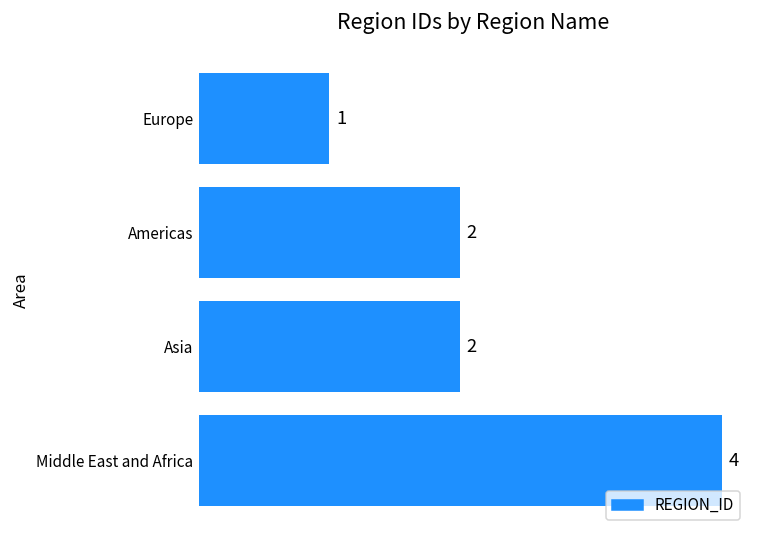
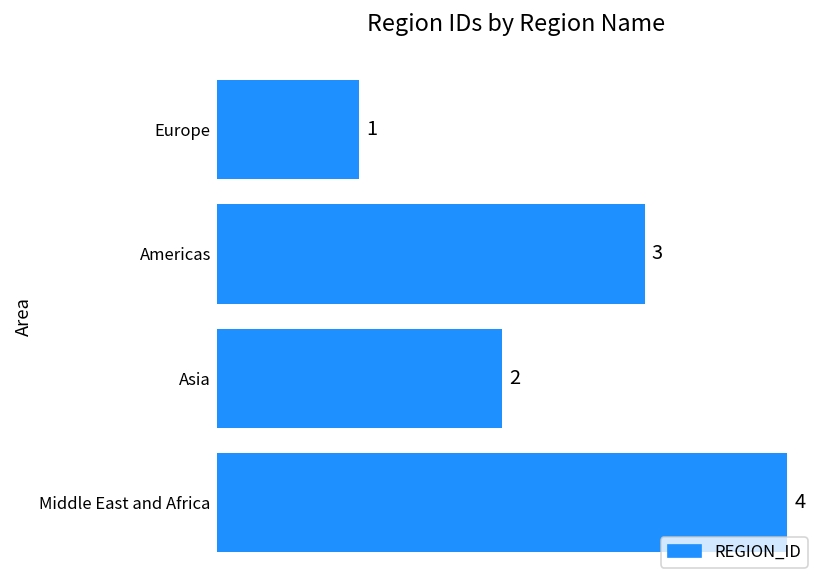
  {
    "Europe": 1,
-   "Americas": 2,
+   "Americas": 3,
    "Asia": 2,
    "Middle East and Africa": 4
  }
